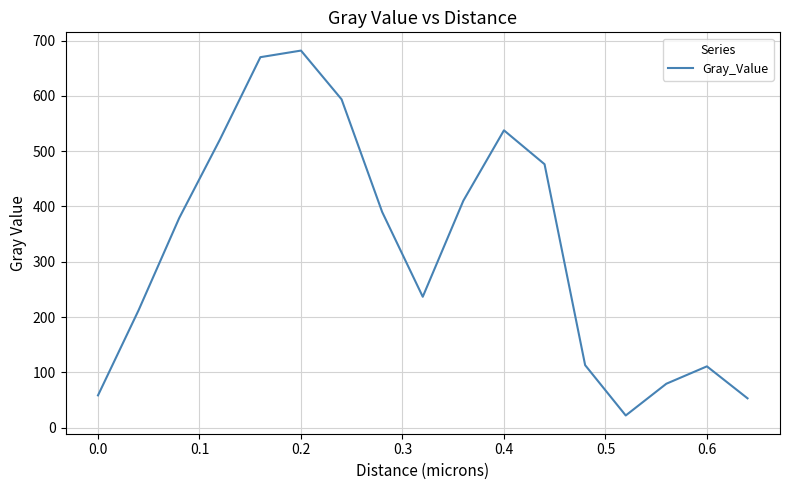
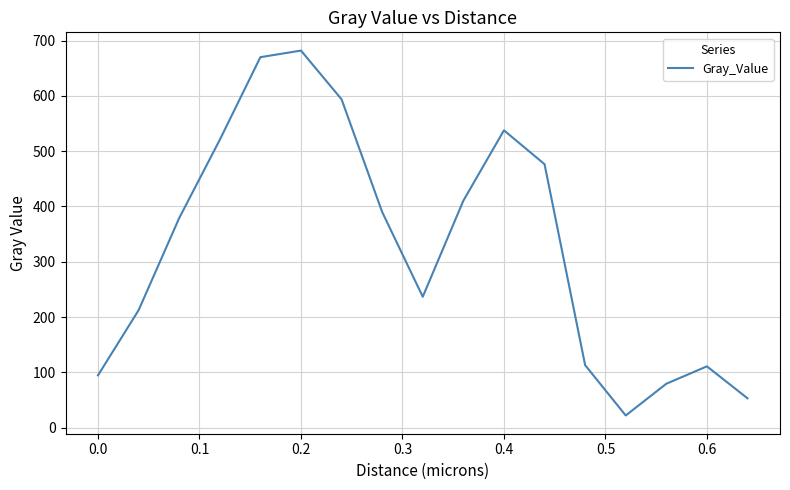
  {
-   "0.0": 60,
+   "0.0": 90,
    "0.2": 680,
    "0.4": 540,
    "0.6": 110
  }
